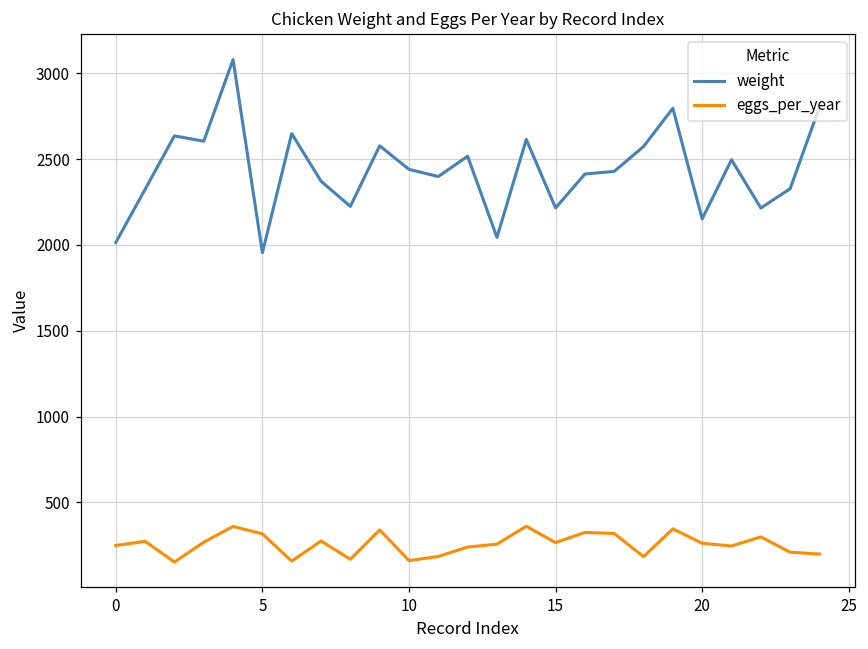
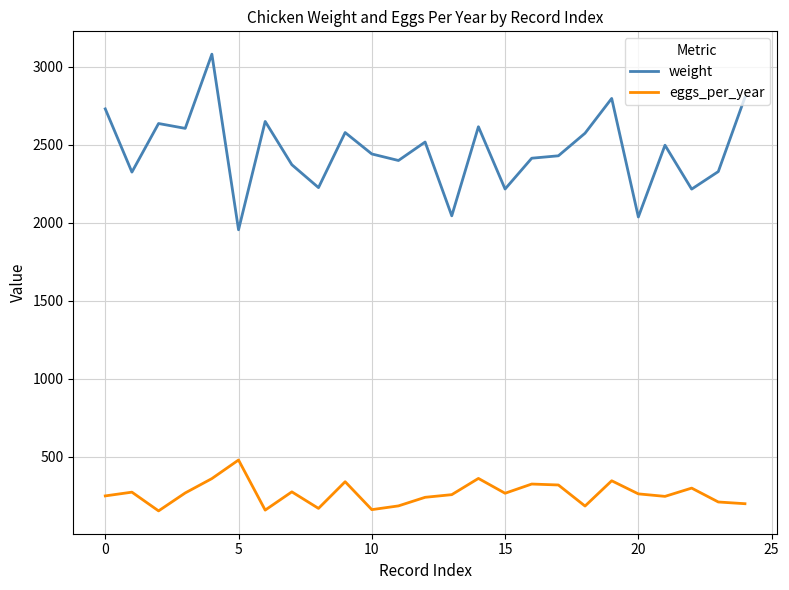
  {
    "weight": {
-     "0": 2010,
+     "0": 2730,
      "5": 1950,
      "10": 2440,
      "15": 2220,
-     "20": 2150
+     "20": 2040
    },
    "eggs_per_year": {
      "0": 250,
-     "5": 320,
+     "5": 480,
      "10": 160,
      "15": 270,
      "20": 260
    }
  }
